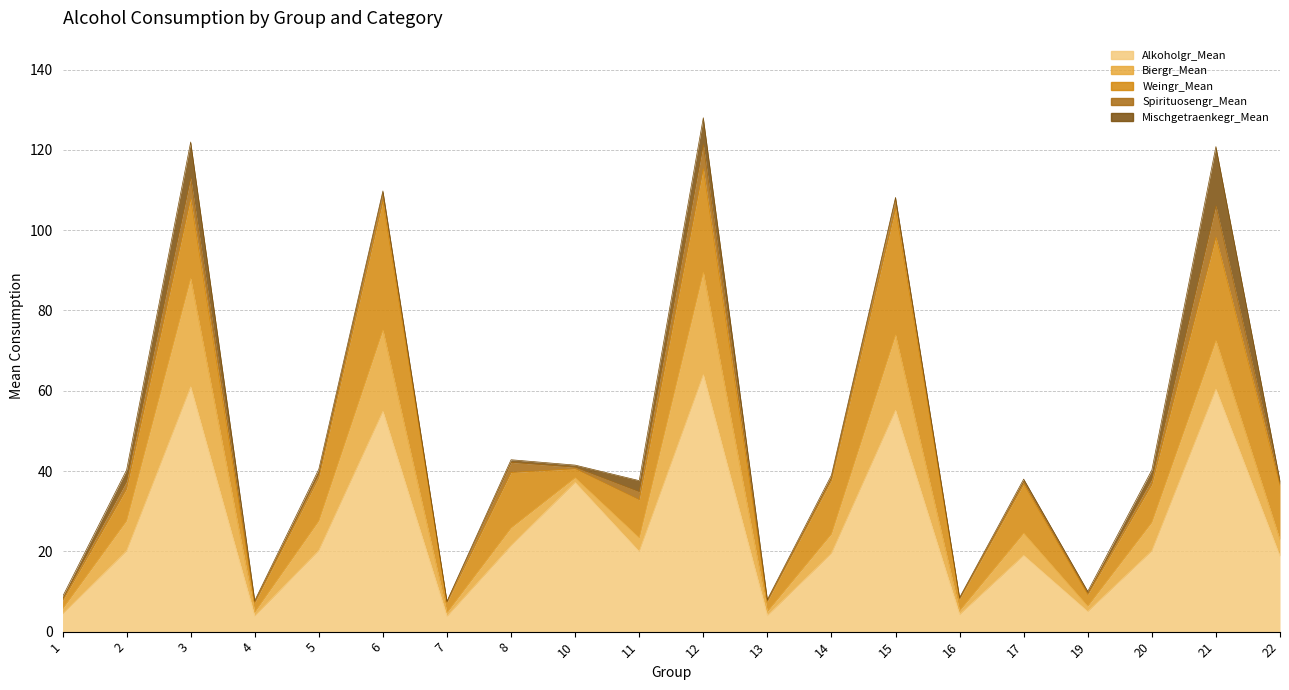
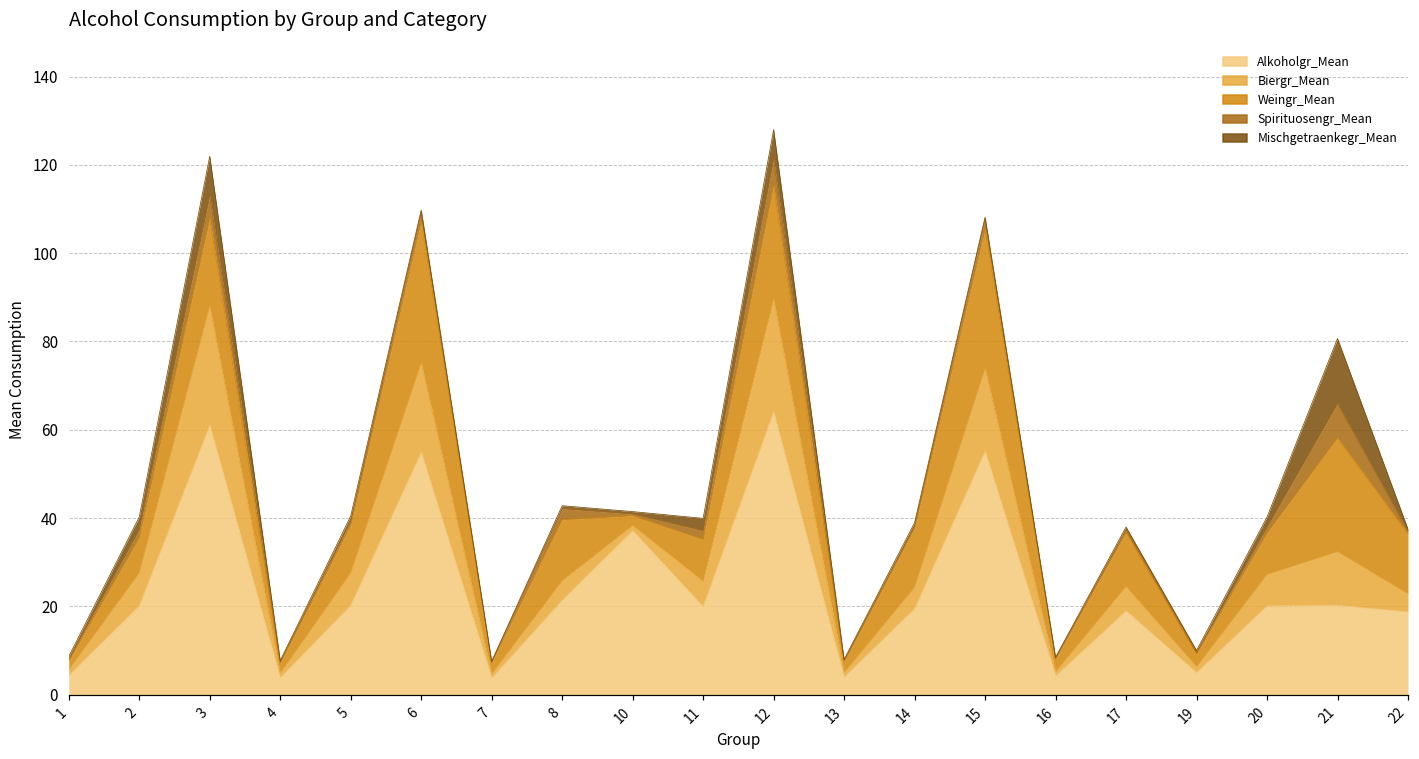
  {
    "Alkoholgr_Mean": {
      "1": 4,
      "2": 20,
      "3": 61,
      "4": 4,
      "5": 20,
      "6": 55,
      "7": 4,
      "8": 21,
      "10": 37,
      "11": 20,
      "12": 64,
      "13": 4,
      "14": 19,
      "15": 55,
      "16": 4,
      "17": 19,
      "19": 5,
      "20": 20,
-     "21": 60,
+     "21": 20,
      "22": 19
    },
    "Biergr_Mean": {
      "1": 1,
      "2": 7,
      "3": 27,
      "4": 1,
      "5": 7,
      "6": 20,
      "7": 1,
      "8": 4,
      "10": 1,
-     "11": 3,
+     "11": 6,
      "12": 26,
      "13": 1,
      "14": 5,
      "15": 19,
      "16": 1,
      "17": 6,
      "19": 1,
      "20": 7,
      "21": 12,
      "22": 4
    }
  }
